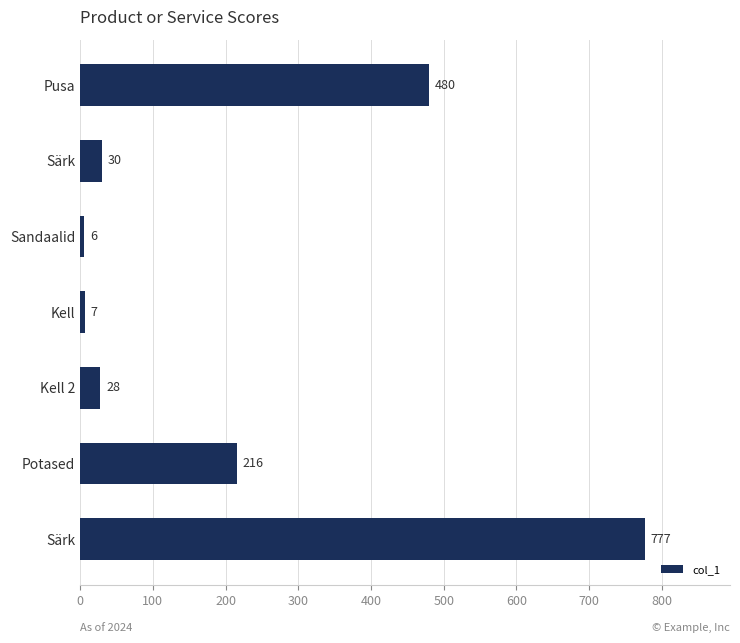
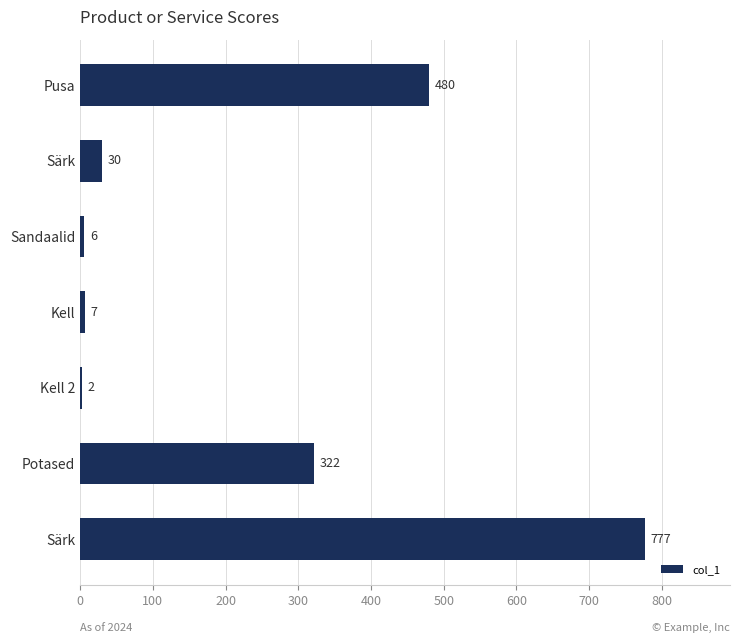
  {
    "Pusa": 480,
    "Sandaalid": 6,
    "Kell": 7,
-   "Kell 2": 28,
-   "Potased": 216
+   "Kell 2": 2,
+   "Potased": 322
  }
